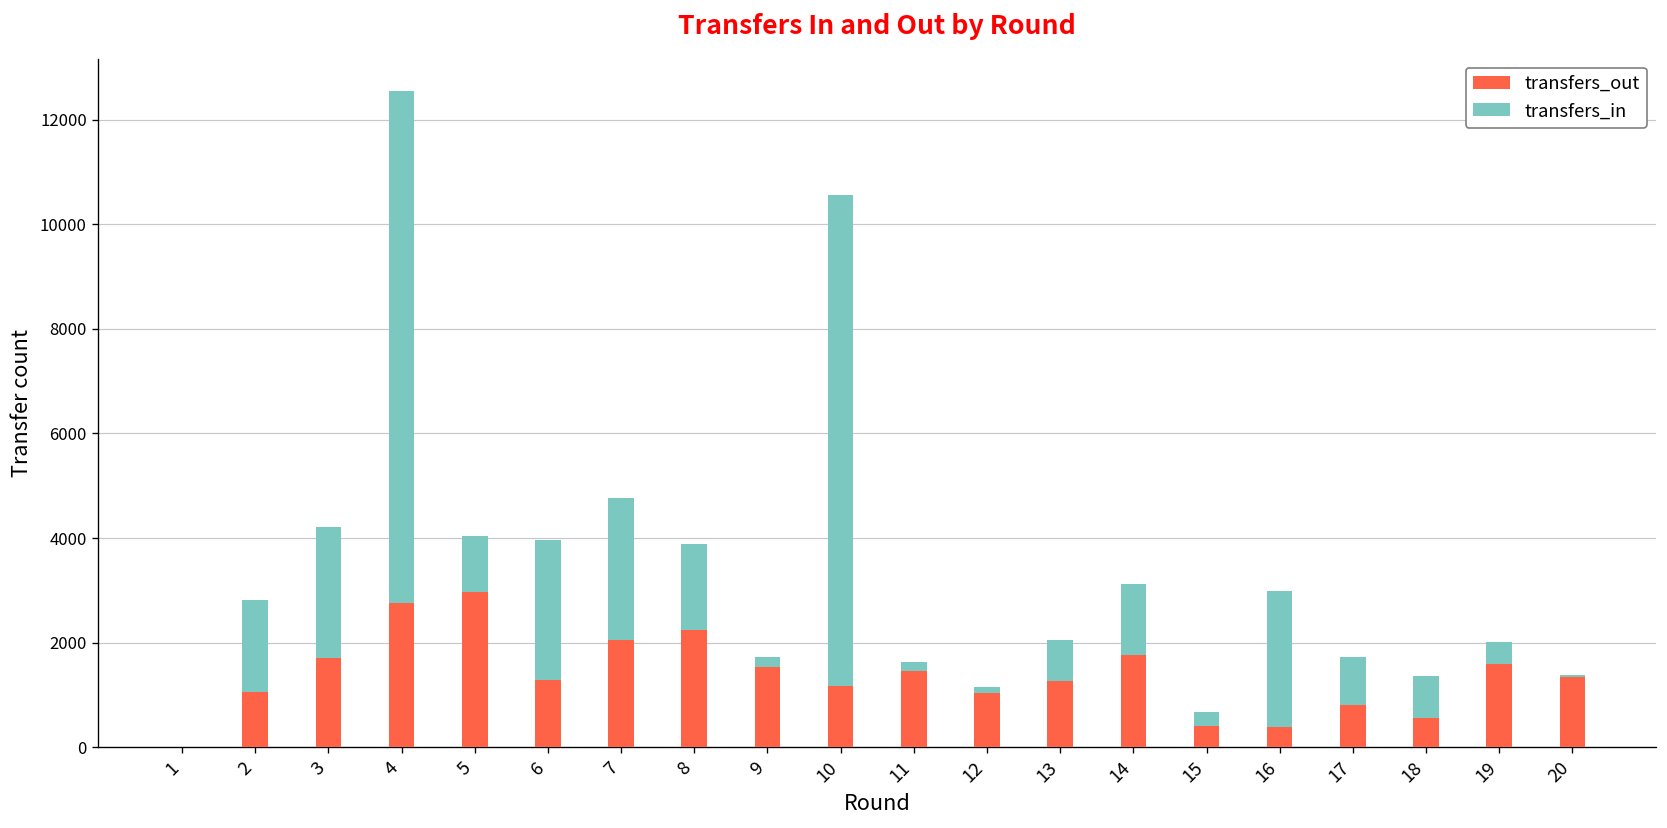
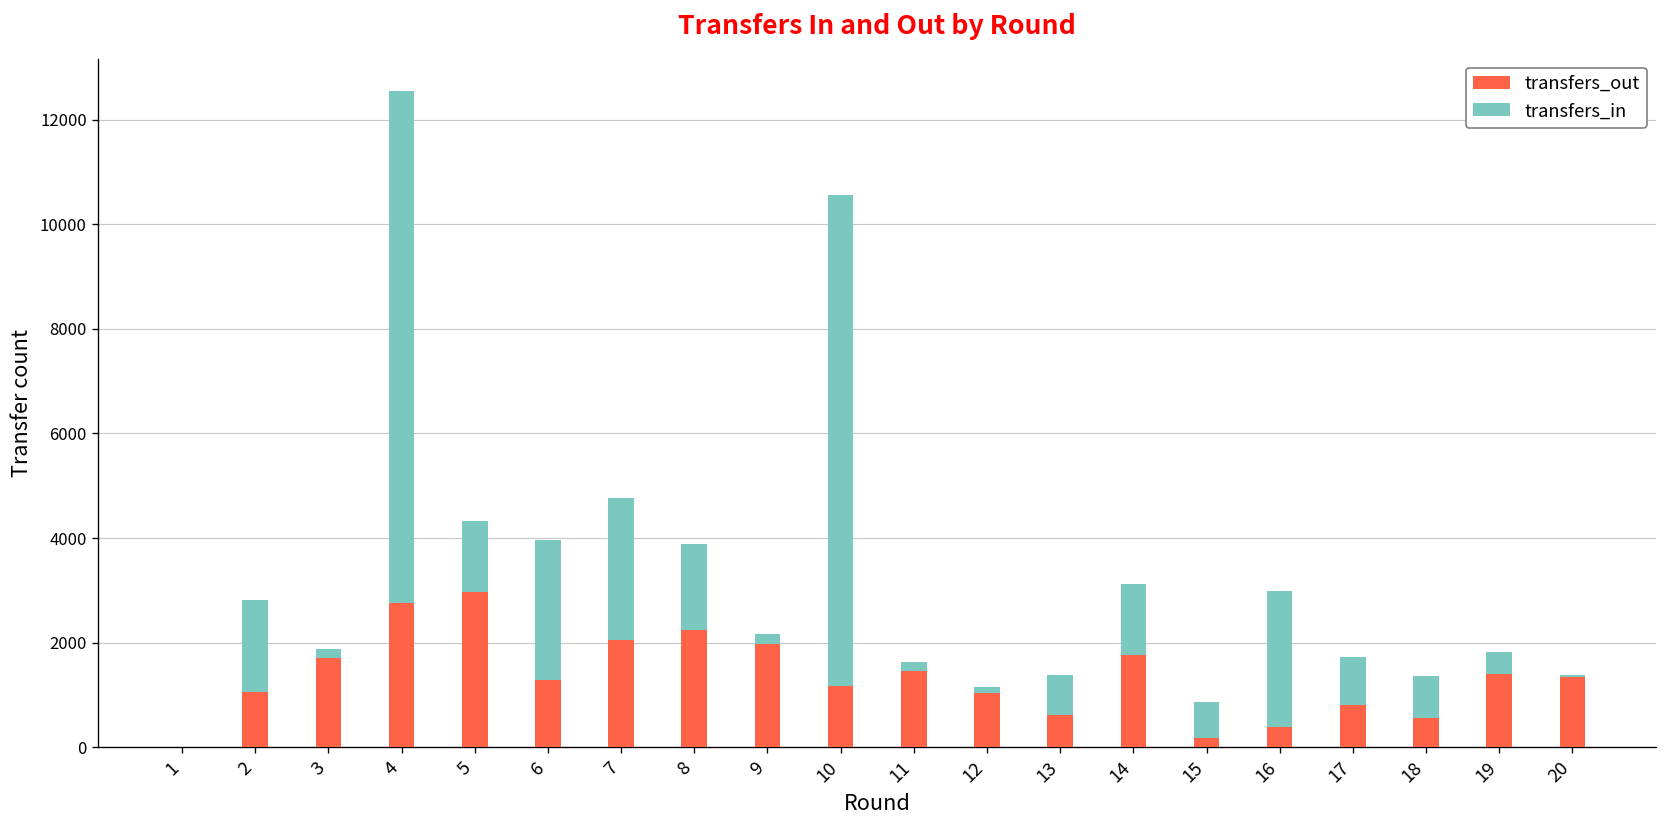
  {
    "transfers_out": {
      "1": 0,
      "2": 1100,
      "3": 1700,
      "4": 2700,
      "5": 3000,
      "6": 1300,
      "7": 2100,
      "8": 2200,
-     "9": 1500,
+     "9": 2000,
      "10": 1200,
      "11": 1500,
      "12": 1000,
-     "13": 1300,
+     "13": 600,
      "14": 1800,
-     "15": 400,
+     "15": 200,
      "16": 400,
      "17": 800,
      "18": 600,
-     "19": 1600,
+     "19": 1400,
      "20": 1300
    },
    "transfers_in": {
      "1": 0,
      "2": 1700,
-     "3": 2500,
+     "3": 200,
      "4": 9800,
-     "5": 1100,
+     "5": 1400,
      "6": 2700,
      "7": 2700,
      "8": 1700,
      "9": 200,
      "10": 9400,
      "11": 200,
      "12": 100,
      "13": 800,
      "14": 1400,
-     "15": 300,
+     "15": 700,
      "16": 2600,
      "17": 900,
      "18": 800,
      "19": 400
    }
  }
